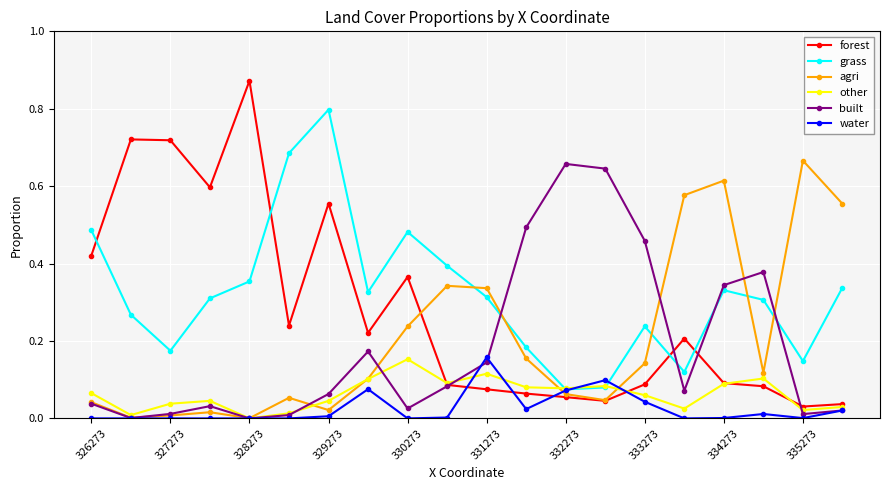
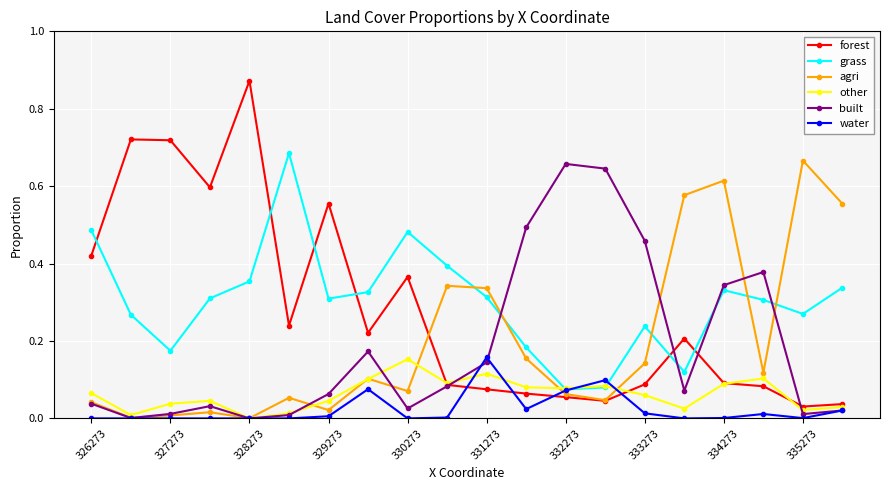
  {
    "forest": {
      "326273": 0.42,
      "327273": 0.72,
      "328273": 0.87,
      "329273": 0.56,
      "330273": 0.37,
      "331273": 0.08,
      "332273": 0.05,
      "333273": 0.09,
      "335273": 0.03
    },
    "grass": {
      "326273": 0.49,
      "327273": 0.17,
      "328273": 0.35,
-     "329273": 0.80,
+     "329273": 0.31,
      "330273": 0.48,
      "331273": 0.31,
      "333273": 0.24,
      "334273": 0.33,
-     "335273": 0.15
+     "335273": 0.27
    },
    "agri": {
      "329273": 0.02,
-     "330273": 0.24,
+     "330273": 0.07,
      "331273": 0.34,
      "332273": 0.06,
      "333273": 0.14,
      "334273": 0.61,
      "335273": 0.67
    },
    "other": {
      "326273": 0.07,
      "327273": 0.04,
      "329273": 0.05,
      "330273": 0.15,
      "331273": 0.12,
      "333273": 0.06,
      "335273": 0.02
    },
    "built": {
      "329273": 0.06,
      "330273": 0.03,
      "331273": 0.14,
      "332273": 0.66,
      "333273": 0.46,
      "334273": 0.34,
      "335273": 0.01
    },
    "water": {
      "326273": 0.00,
      "327273": 0.00,
      "329273": 0.01,
      "330273": 0.00,
      "331273": 0.16,
-     "333273": 0.04,
+     "333273": 0.01,
      "334273": 0.00,
      "335273": 0.00
    }
  }
